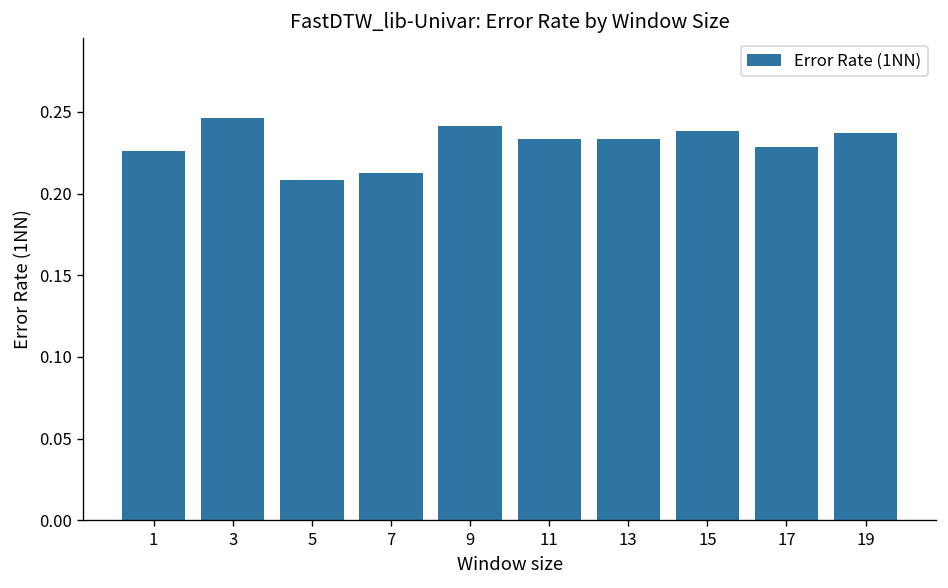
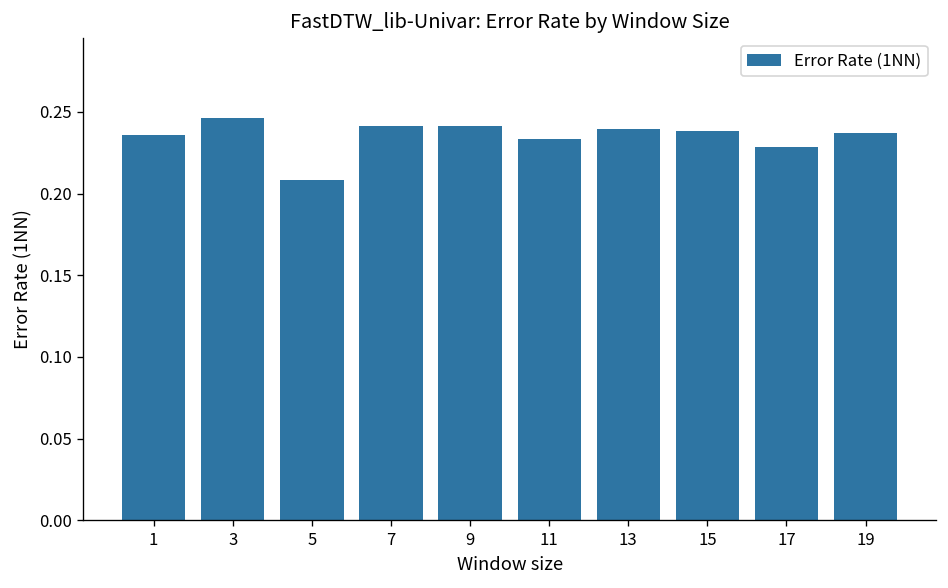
  {
-   "1": 0.226,
+   "1": 0.236,
    "3": 0.246,
    "5": 0.208,
-   "7": 0.213,
+   "7": 0.241,
    "9": 0.241,
    "11": 0.233,
-   "13": 0.233,
+   "13": 0.239,
    "15": 0.238,
    "17": 0.228,
    "19": 0.237
  }
